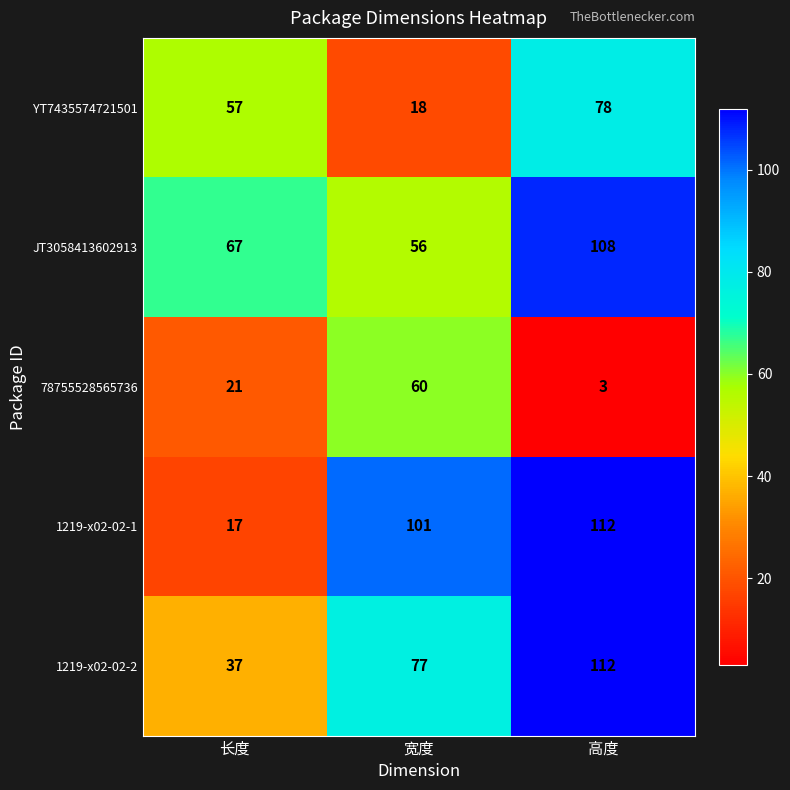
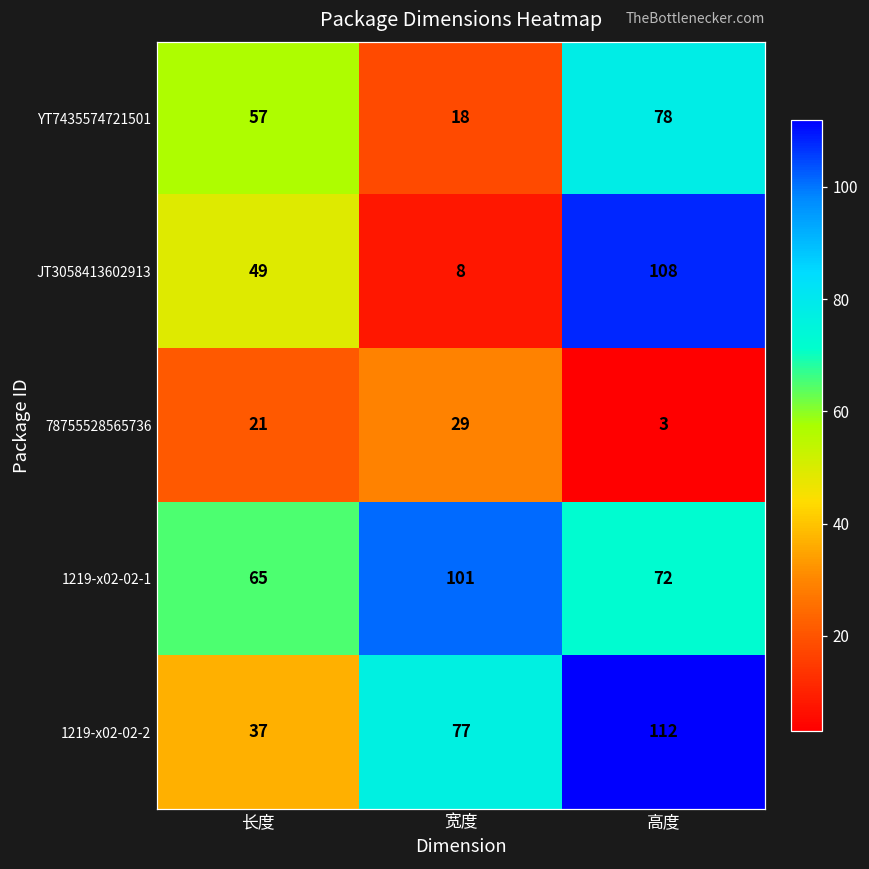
  {
    "YT7435574721501": {
      "长度": 57,
      "宽度": 18,
      "高度": 78
    },
    "JT3058413602913": {
-     "长度": 67,
-     "宽度": 56,
+     "长度": 49,
+     "宽度": 8,
      "高度": 108
    },
    "78755528565736": {
      "长度": 21,
-     "宽度": 60,
+     "宽度": 29,
      "高度": 3
    },
    "1219-x02-02-1": {
-     "长度": 17,
+     "长度": 65,
      "宽度": 101,
-     "高度": 112
+     "高度": 72
    },
    "1219-x02-02-2": {
      "长度": 37,
      "宽度": 77,
      "高度": 112
    }
  }
